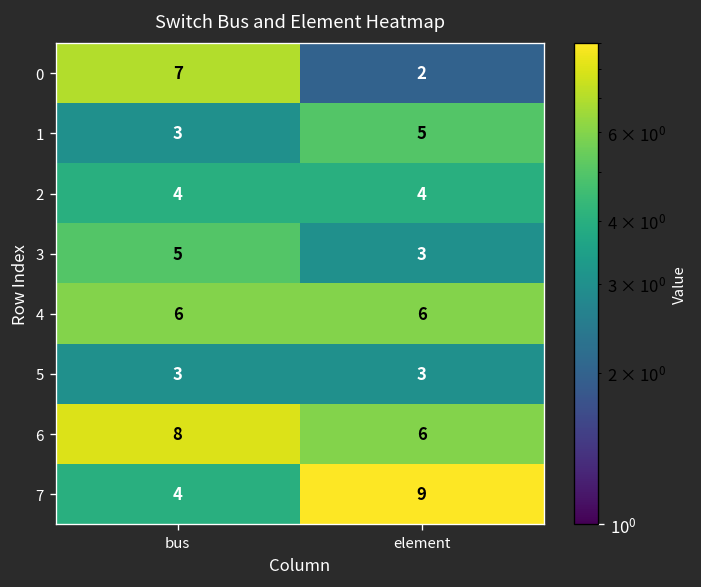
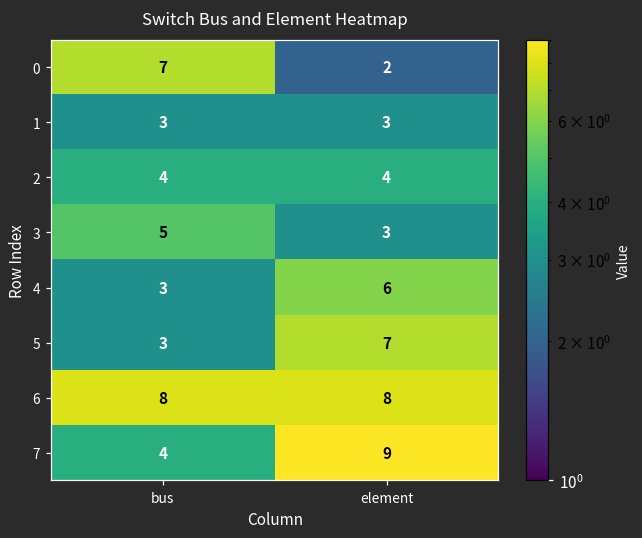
  {
    "0": {
      "bus": 7,
      "element": 2
    },
    "1": {
      "bus": 3,
-     "element": 5
+     "element": 3
    },
    "2": {
      "bus": 4,
      "element": 4
    },
    "3": {
      "bus": 5,
      "element": 3
    },
    "4": {
-     "bus": 6,
+     "bus": 3,
      "element": 6
    },
    "5": {
      "bus": 3,
-     "element": 3
+     "element": 7
    },
    "6": {
      "bus": 8,
-     "element": 6
+     "element": 8
    },
    "7": {
      "bus": 4,
      "element": 9
    }
  }
